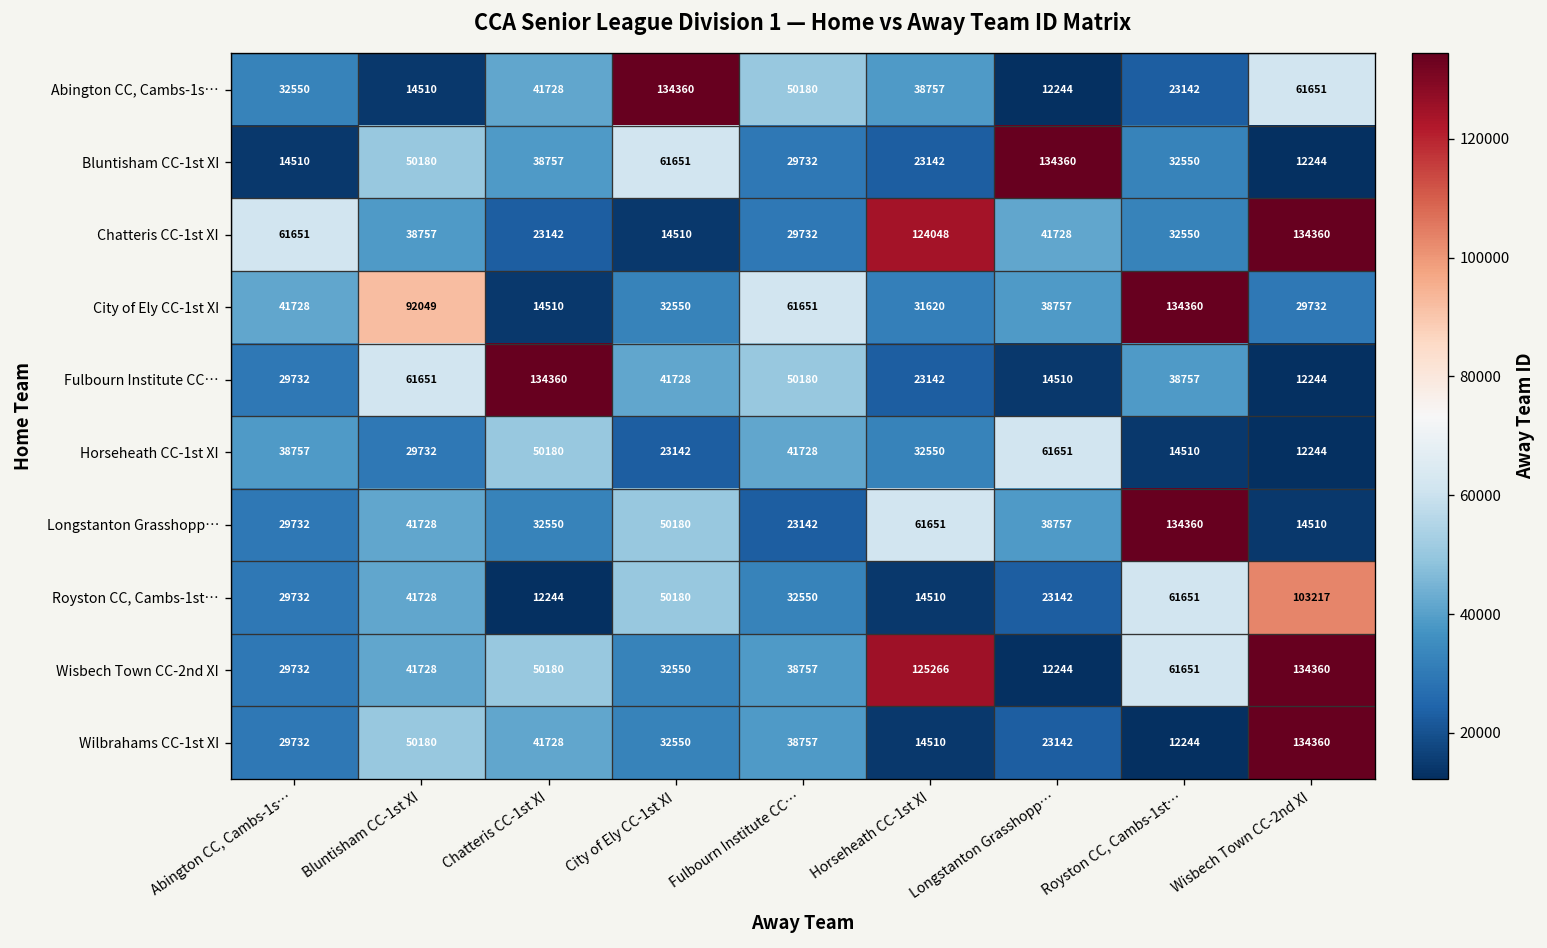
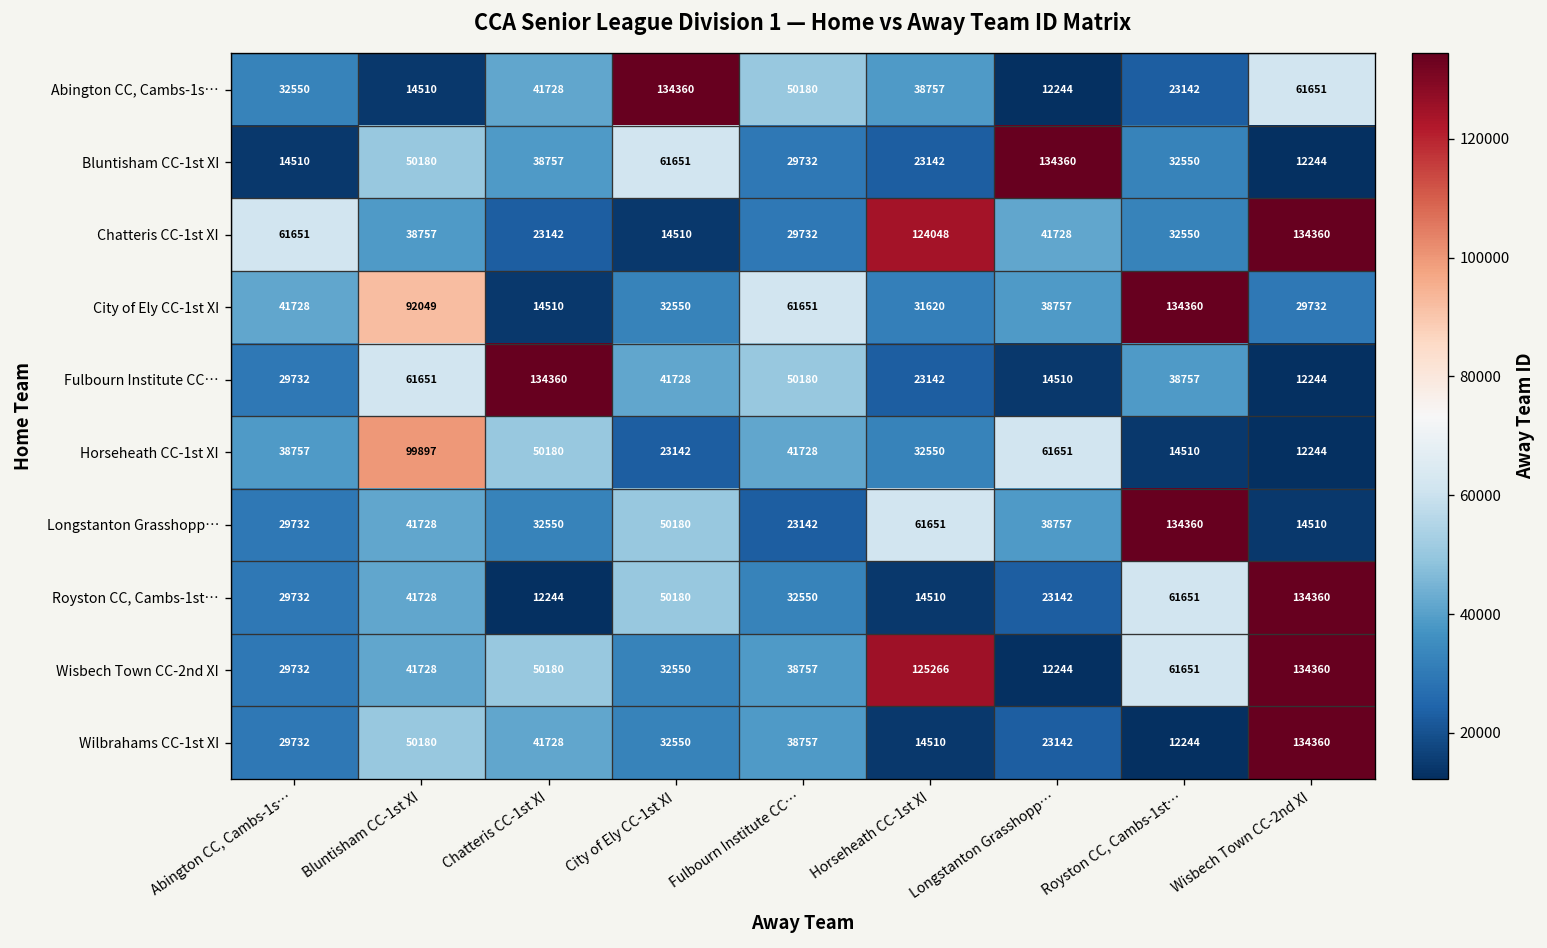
  {
    "Abington CC, Cambs-1s…": {
      "Abington CC, Cambs-1s…": 32550,
      "Bluntisham CC-1st XI": 14510,
      "Chatteris CC-1st XI": 41728,
      "City of Ely CC-1st XI": 134360,
      "Fulbourn Institute CC…": 50180,
      "Horseheath CC-1st XI": 38757,
      "Longstanton Grasshopp…": 12244,
      "Royston CC, Cambs-1st…": 23142,
      "Wisbech Town CC-2nd XI": 61651
    },
    "Bluntisham CC-1st XI": {
      "Abington CC, Cambs-1s…": 14510,
      "Bluntisham CC-1st XI": 50180,
      "Chatteris CC-1st XI": 38757,
      "City of Ely CC-1st XI": 61651,
      "Fulbourn Institute CC…": 29732,
      "Horseheath CC-1st XI": 23142,
      "Longstanton Grasshopp…": 134360,
      "Royston CC, Cambs-1st…": 32550,
      "Wisbech Town CC-2nd XI": 12244
    },
    "Chatteris CC-1st XI": {
      "Abington CC, Cambs-1s…": 61651,
      "Bluntisham CC-1st XI": 38757,
      "Chatteris CC-1st XI": 23142,
      "City of Ely CC-1st XI": 14510,
      "Fulbourn Institute CC…": 29732,
      "Horseheath CC-1st XI": 124048,
      "Longstanton Grasshopp…": 41728,
      "Royston CC, Cambs-1st…": 32550,
      "Wisbech Town CC-2nd XI": 134360
    },
    "City of Ely CC-1st XI": {
      "Abington CC, Cambs-1s…": 41728,
      "Bluntisham CC-1st XI": 92049,
      "Chatteris CC-1st XI": 14510,
      "City of Ely CC-1st XI": 32550,
      "Fulbourn Institute CC…": 61651,
      "Horseheath CC-1st XI": 31620,
      "Longstanton Grasshopp…": 38757,
      "Royston CC, Cambs-1st…": 134360,
      "Wisbech Town CC-2nd XI": 29732
    },
    "Fulbourn Institute CC…": {
      "Abington CC, Cambs-1s…": 29732,
      "Bluntisham CC-1st XI": 61651,
      "Chatteris CC-1st XI": 134360,
      "City of Ely CC-1st XI": 41728,
      "Fulbourn Institute CC…": 50180,
      "Horseheath CC-1st XI": 23142,
      "Longstanton Grasshopp…": 14510,
      "Royston CC, Cambs-1st…": 38757,
      "Wisbech Town CC-2nd XI": 12244
    },
    "Horseheath CC-1st XI": {
      "Abington CC, Cambs-1s…": 38757,
-     "Bluntisham CC-1st XI": 29732,
+     "Bluntisham CC-1st XI": 99897,
      "Chatteris CC-1st XI": 50180,
      "City of Ely CC-1st XI": 23142,
      "Fulbourn Institute CC…": 41728,
      "Horseheath CC-1st XI": 32550,
      "Longstanton Grasshopp…": 61651,
      "Royston CC, Cambs-1st…": 14510,
      "Wisbech Town CC-2nd XI": 12244
    },
    "Longstanton Grasshopp…": {
      "Abington CC, Cambs-1s…": 29732,
      "Bluntisham CC-1st XI": 41728,
      "Chatteris CC-1st XI": 32550,
      "City of Ely CC-1st XI": 50180,
      "Fulbourn Institute CC…": 23142,
      "Horseheath CC-1st XI": 61651,
      "Longstanton Grasshopp…": 38757,
      "Royston CC, Cambs-1st…": 134360,
      "Wisbech Town CC-2nd XI": 14510
    },
    "Royston CC, Cambs-1st…": {
      "Abington CC, Cambs-1s…": 29732,
      "Bluntisham CC-1st XI": 41728,
      "Chatteris CC-1st XI": 12244,
      "City of Ely CC-1st XI": 50180,
      "Fulbourn Institute CC…": 32550,
      "Horseheath CC-1st XI": 14510,
      "Longstanton Grasshopp…": 23142,
      "Royston CC, Cambs-1st…": 61651,
-     "Wisbech Town CC-2nd XI": 103217
+     "Wisbech Town CC-2nd XI": 134360
    },
    "Wisbech Town CC-2nd XI": {
      "Abington CC, Cambs-1s…": 29732,
      "Bluntisham CC-1st XI": 41728,
      "Chatteris CC-1st XI": 50180,
      "City of Ely CC-1st XI": 32550,
      "Fulbourn Institute CC…": 38757,
      "Horseheath CC-1st XI": 125266,
      "Longstanton Grasshopp…": 12244,
      "Royston CC, Cambs-1st…": 61651,
      "Wisbech Town CC-2nd XI": 134360
    },
    "Wilbrahams CC-1st XI": {
      "Abington CC, Cambs-1s…": 29732,
      "Bluntisham CC-1st XI": 50180,
      "Chatteris CC-1st XI": 41728,
      "City of Ely CC-1st XI": 32550,
      "Fulbourn Institute CC…": 38757,
      "Horseheath CC-1st XI": 14510,
      "Longstanton Grasshopp…": 23142,
      "Royston CC, Cambs-1st…": 12244,
      "Wisbech Town CC-2nd XI": 134360
    }
  }
